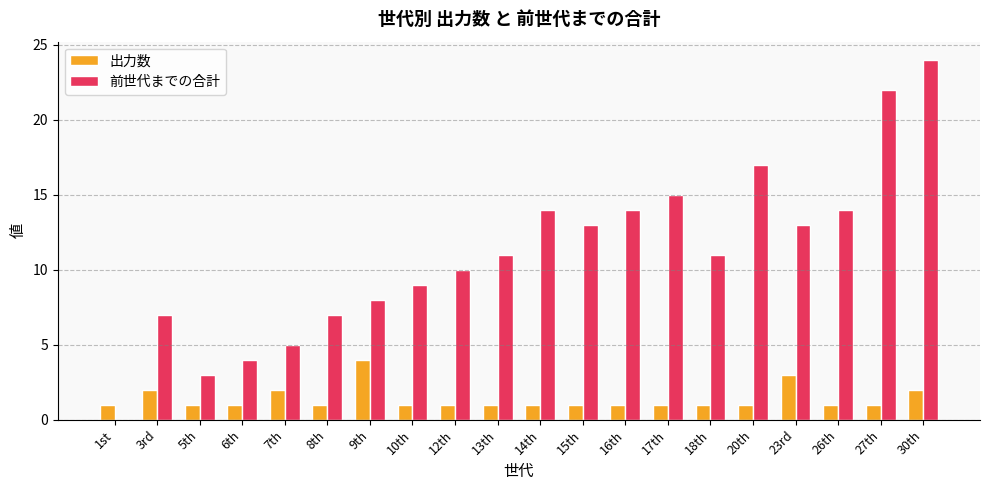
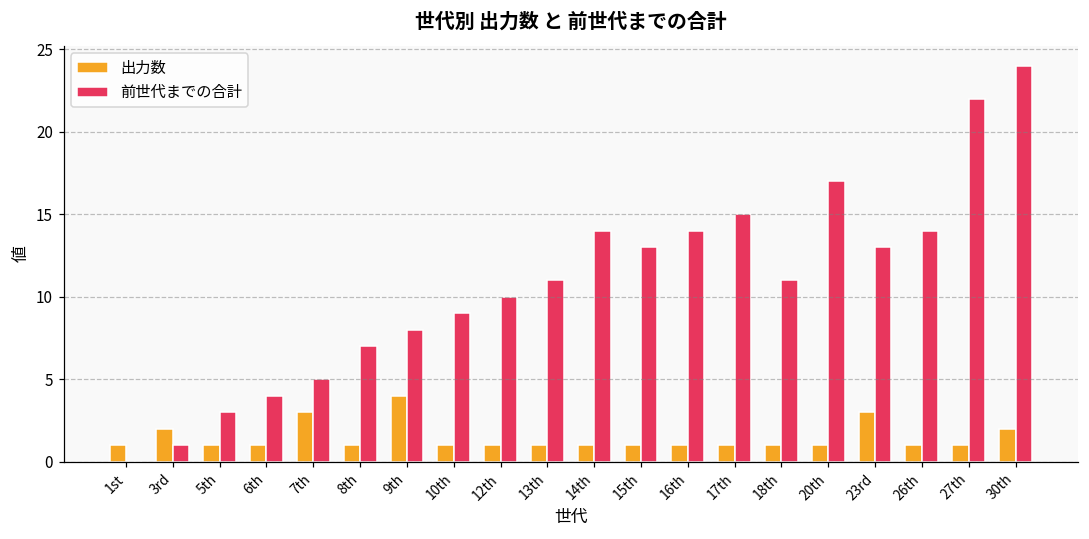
  {
    "出力数": {
      "1st": 1,
      "3rd": 2,
      "5th": 1,
      "6th": 1,
-     "7th": 2,
+     "7th": 3,
      "8th": 1,
      "9th": 4,
      "10th": 1,
      "12th": 1,
      "13th": 1,
      "14th": 1,
      "15th": 1,
      "16th": 1,
      "17th": 1,
      "18th": 1,
      "20th": 1,
      "23rd": 3,
      "26th": 1,
      "27th": 1,
      "30th": 2
    },
    "前世代までの合計": {
      "1st": 0,
-     "3rd": 7,
+     "3rd": 1,
      "5th": 3,
      "6th": 4,
      "7th": 5,
      "8th": 7,
      "9th": 8,
      "10th": 9,
      "12th": 10,
      "13th": 11,
      "14th": 14,
      "15th": 13,
      "16th": 14,
      "17th": 15,
      "18th": 11,
      "20th": 17,
      "23rd": 13,
      "26th": 14,
      "27th": 22,
      "30th": 24
    }
  }
